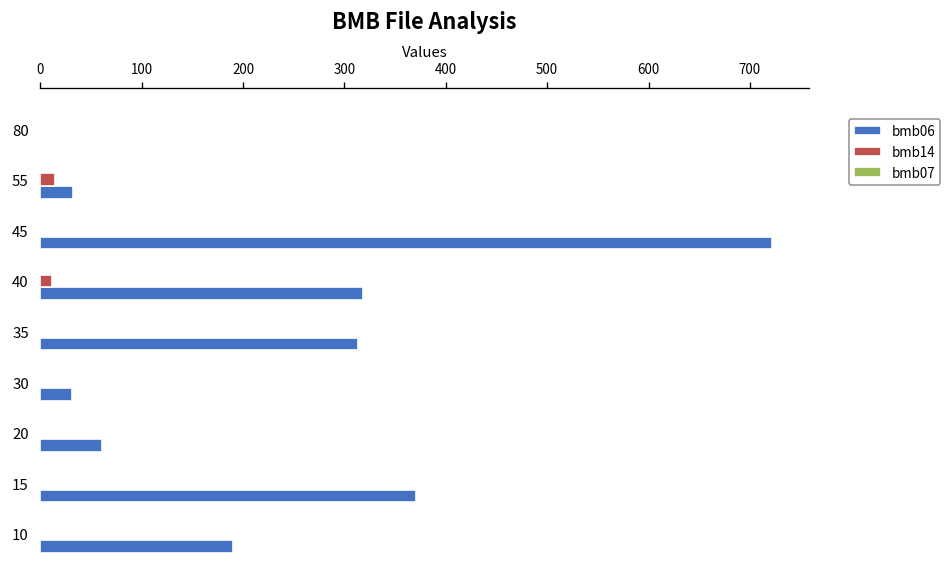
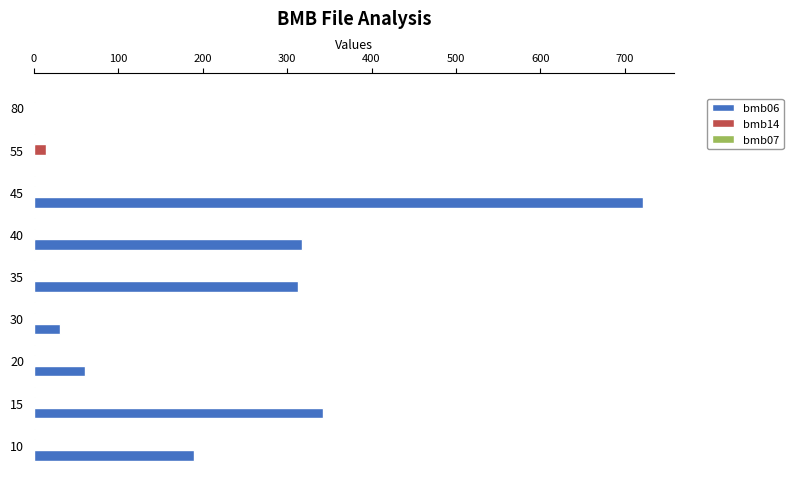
  {
    "bmb06": {
      "80": 0,
-     "55": 30,
+     "55": 0,
      "45": 720,
      "40": 320,
      "35": 310,
      "30": 30,
      "20": 60,
-     "15": 370,
+     "15": 340,
      "10": 190
    },
    "bmb14": {
      "80": 0,
      "55": 10,
      "45": 0,
-     "40": 10,
+     "40": 0,
      "35": 0,
      "30": 0,
      "15": 0,
      "10": 0
    }
  }
